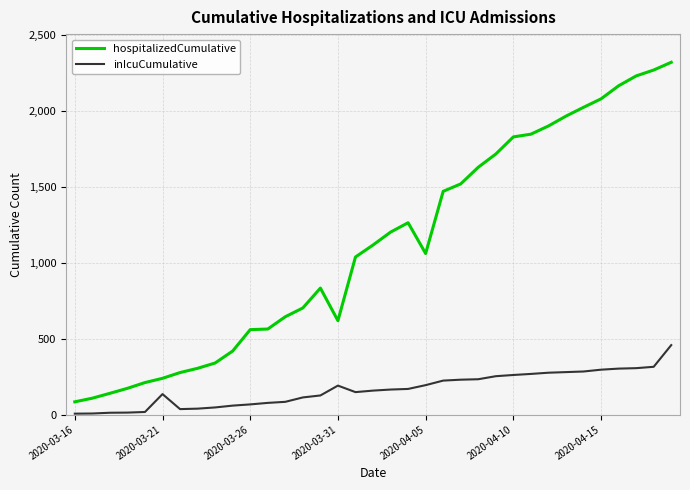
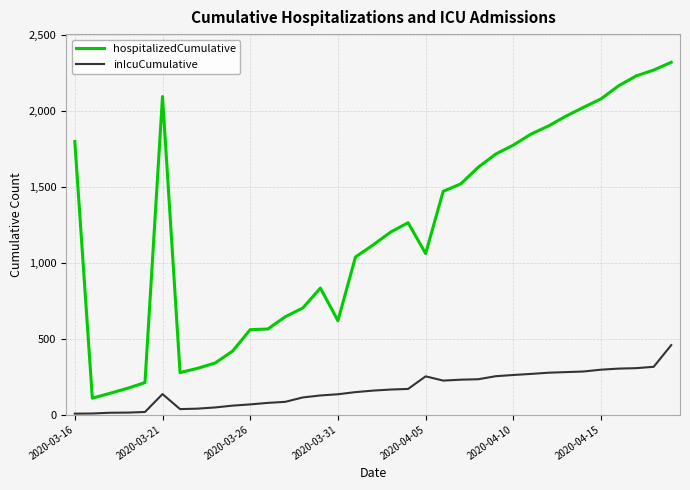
  {
    "hospitalizedCumulative": {
-     "2020-03-16": "80",
-     "2020-03-21": "240",
+     "2020-03-16": "1,800",
+     "2020-03-21": "2,100",
      "2020-03-26": "560",
      "2020-03-31": "620",
      "2020-04-05": "1,060",
-     "2020-04-10": "1,830",
+     "2020-04-10": "1,780",
      "2020-04-15": "2,080"
    },
    "inIcuCumulative": {
      "2020-03-16": "10",
      "2020-03-21": "140",
      "2020-03-26": "70",
-     "2020-03-31": "190",
-     "2020-04-05": "190",
+     "2020-03-31": "130",
+     "2020-04-05": "250",
      "2020-04-10": "260",
      "2020-04-15": "300"
    }
  }
